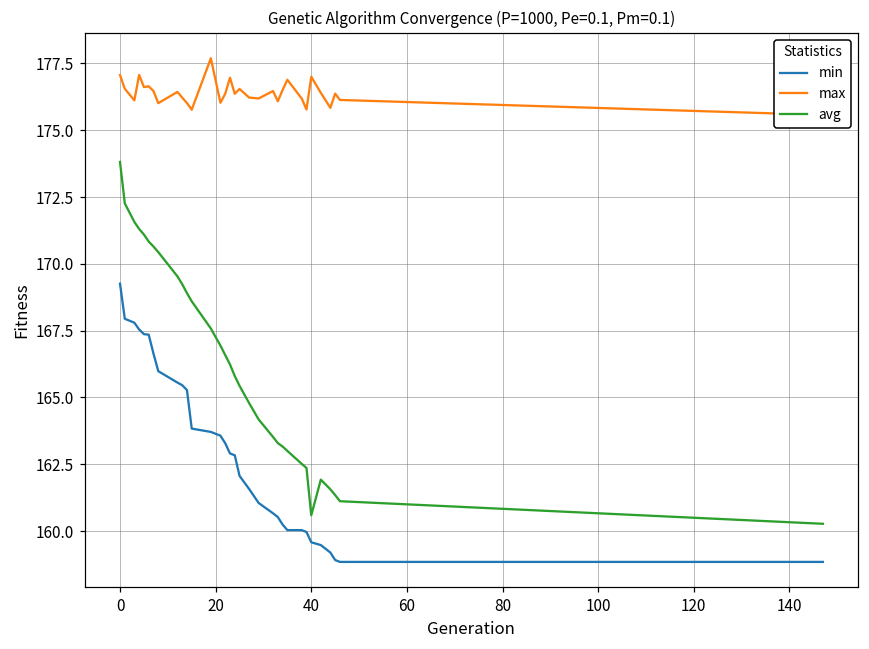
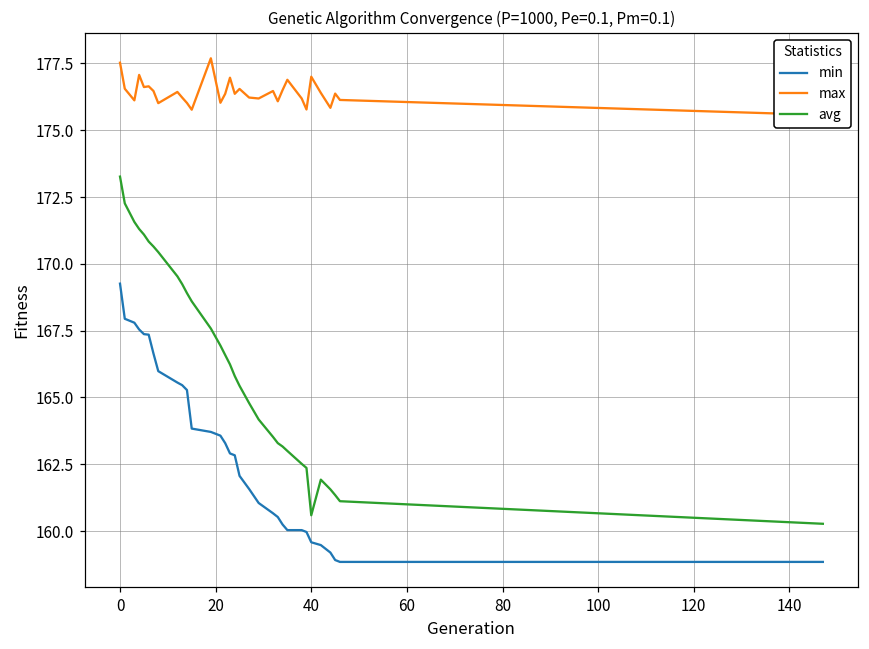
  {
    "min": {
      "0": 169.3,
      "40": 159.6
    },
    "max": {
-     "0": 177.1,
+     "0": 177.5,
      "40": 177.0
    },
    "avg": {
-     "0": 173.8,
+     "0": 173.3,
      "40": 160.6
    }
  }
